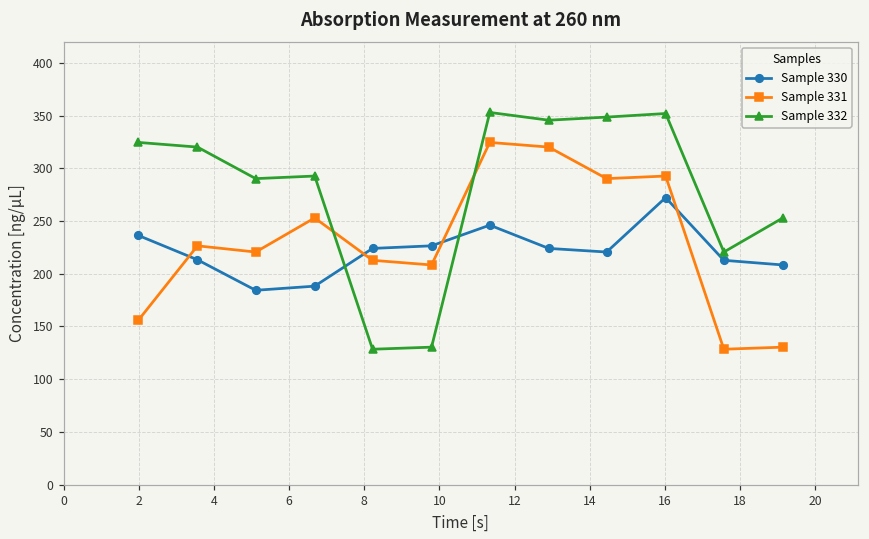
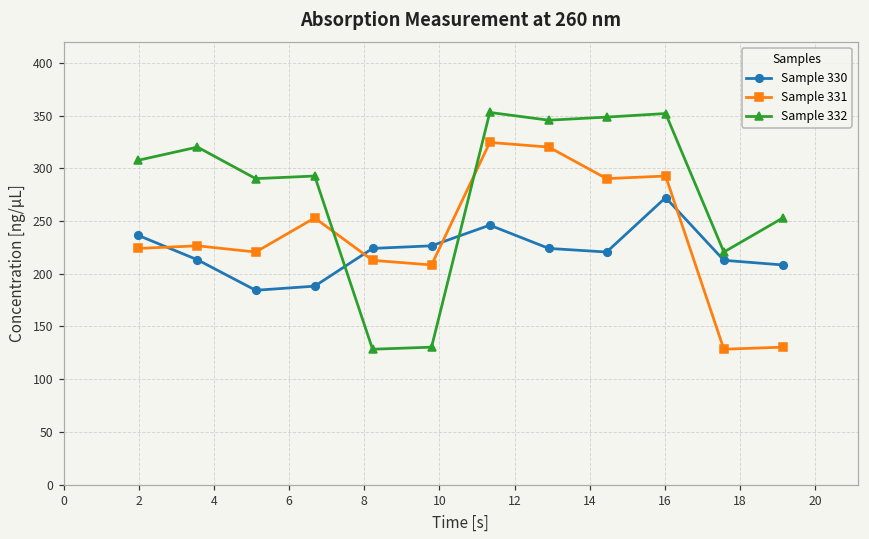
  {
    "Sample 330": {
      "2": 240,
      "16": 270
    },
    "Sample 331": {
-     "2": 160,
+     "2": 220,
      "16": 290
    },
    "Sample 332": {
-     "2": 320,
+     "2": 310,
      "16": 350
    }
  }
